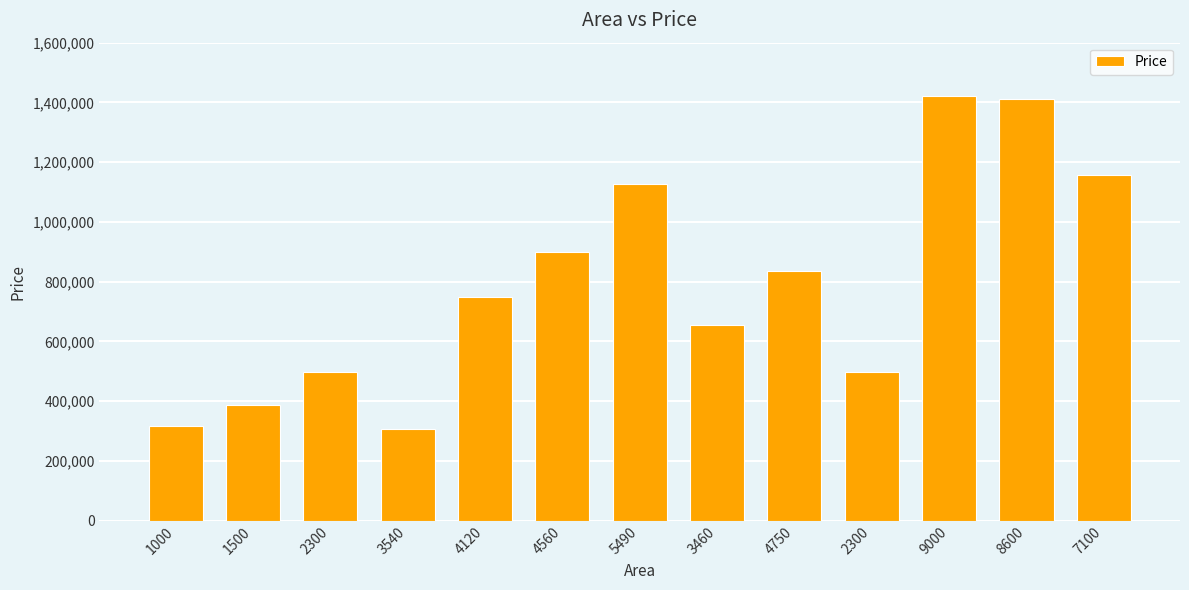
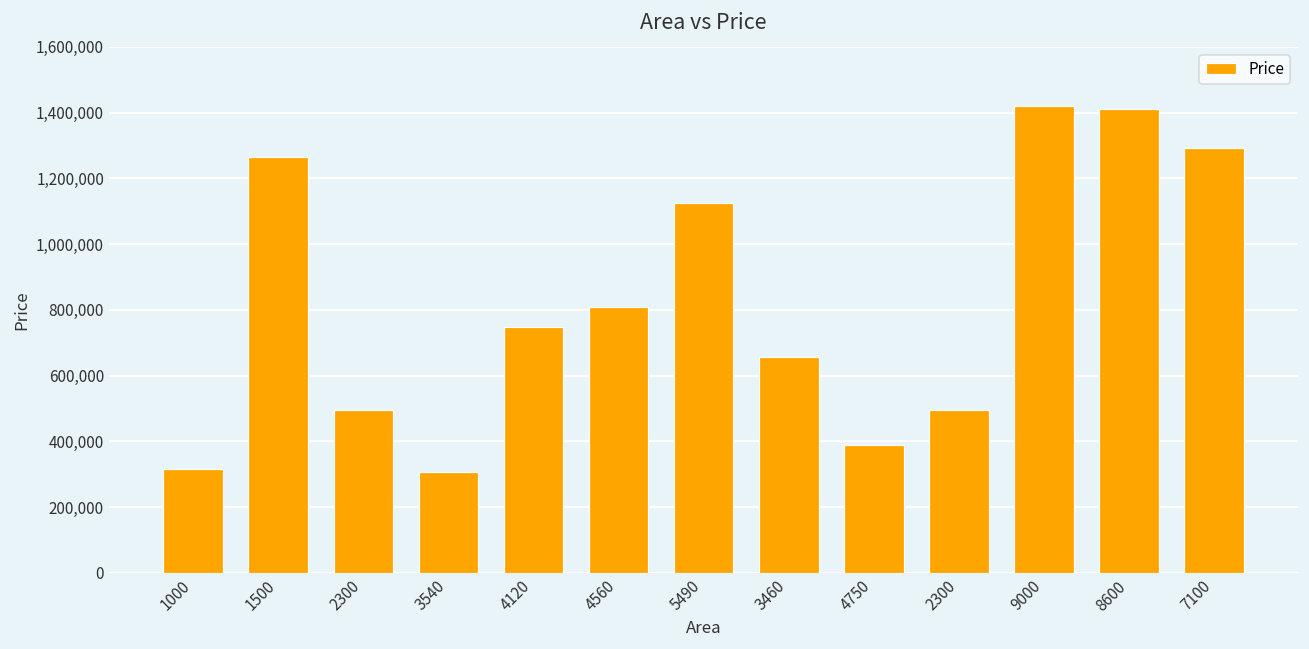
  {
    "1000": "320,000",
-   "1500": "390,000",
+   "1500": "1,260,000",
    "3540": "310,000",
    "4120": "750,000",
-   "4560": "900,000",
+   "4560": "810,000",
    "5490": "1,130,000",
    "3460": "660,000",
-   "4750": "830,000",
+   "4750": "390,000",
    "9000": "1,420,000",
    "8600": "1,410,000",
-   "7100": "1,160,000"
+   "7100": "1,290,000"
  }
